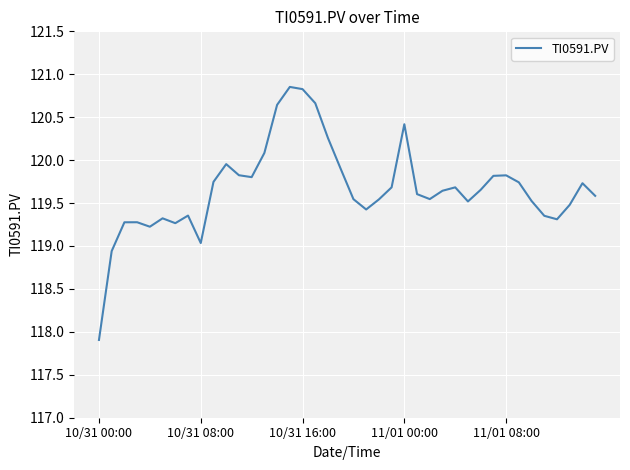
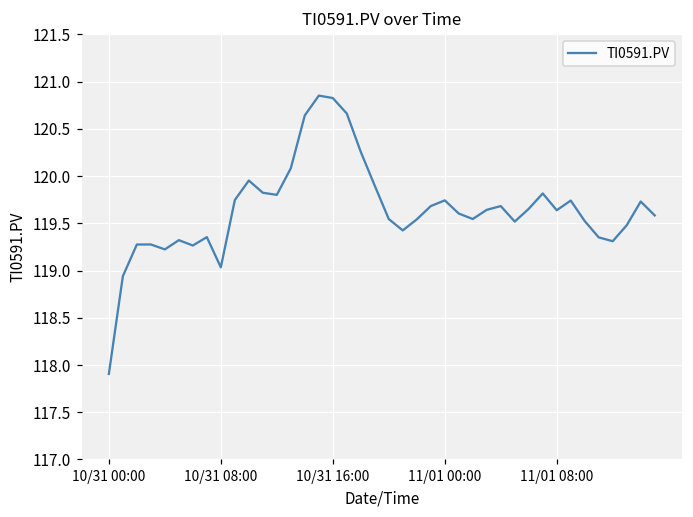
  {
    "10/31 00:00": 117.9,
    "10/31 08:00": 119.0,
    "10/31 16:00": 120.8,
-   "11/01 00:00": 120.4,
-   "11/01 08:00": 119.8
+   "11/01 00:00": 119.7,
+   "11/01 08:00": 119.6
  }
